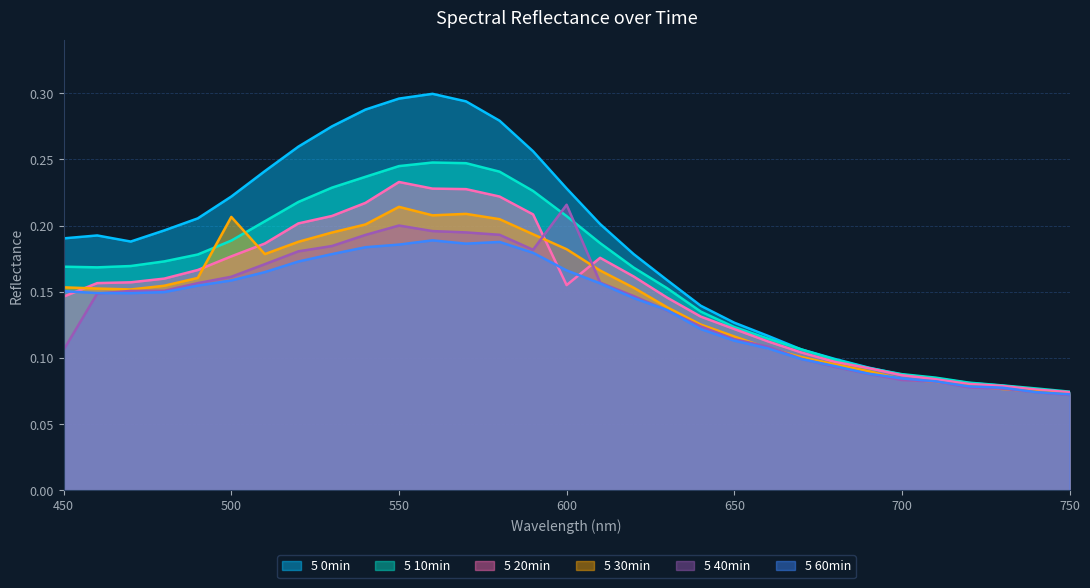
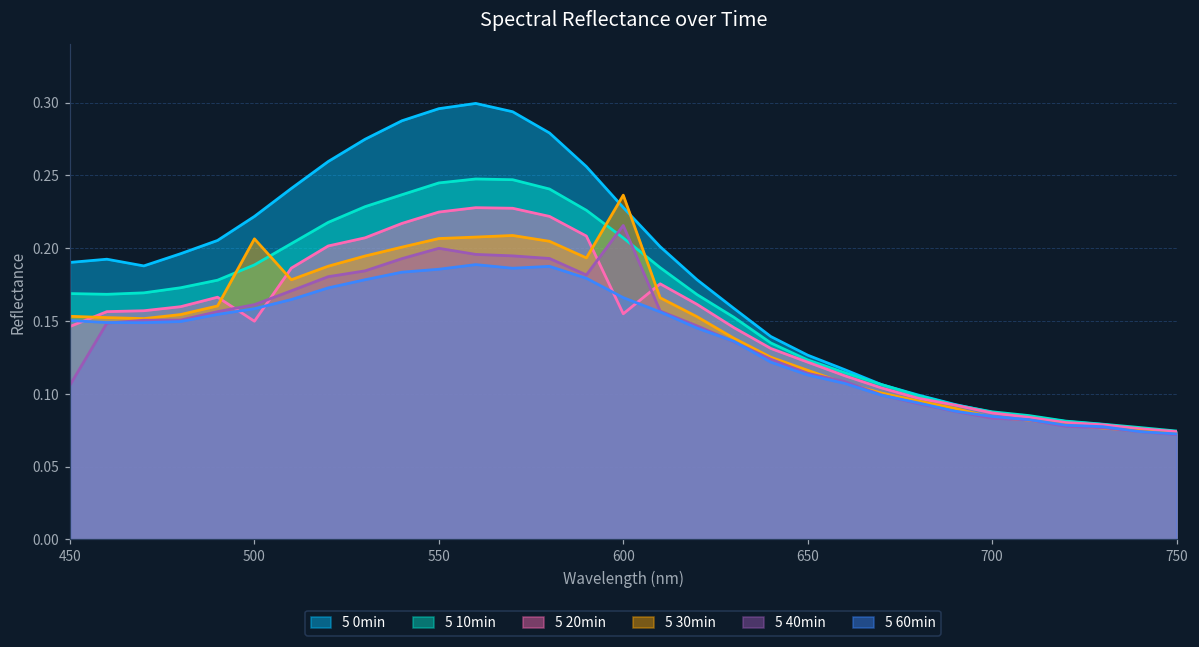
  {
    "5 20min": {
      "450": 0.146,
-     "500": 0.177,
-     "550": 0.233,
+     "500": 0.150,
+     "550": 0.225,
      "600": 0.155
    },
    "5 30min": {
      "450": 0.153,
      "500": 0.207,
-     "550": 0.214,
-     "600": 0.182,
+     "550": 0.207,
+     "600": 0.237,
      "650": 0.116
    },
    "5 40min": {
      "450": 0.106,
      "500": 0.161,
      "550": 0.200,
      "600": 0.216
    }
  }
